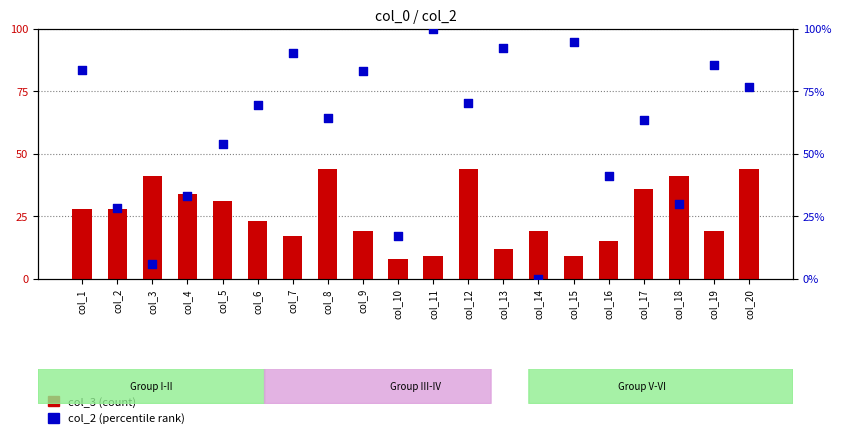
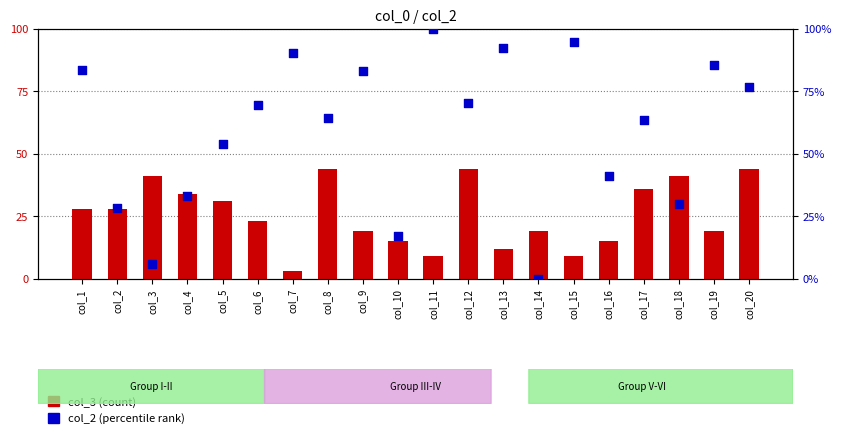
  {
    "col_3 (count)": {
      "col_1": 28,
      "col_2": 28,
      "col_3": 41,
      "col_4": 34,
      "col_5": 31,
      "col_6": 23,
-     "col_7": 17,
+     "col_7": 3,
      "col_8": 44,
      "col_9": 19,
-     "col_10": 8,
+     "col_10": 15,
      "col_11": 9,
      "col_12": 44,
      "col_13": 12,
      "col_14": 19,
      "col_15": 9,
      "col_16": 15,
      "col_17": 36,
      "col_18": 41,
      "col_19": 19,
      "col_20": 44
    }
  }
